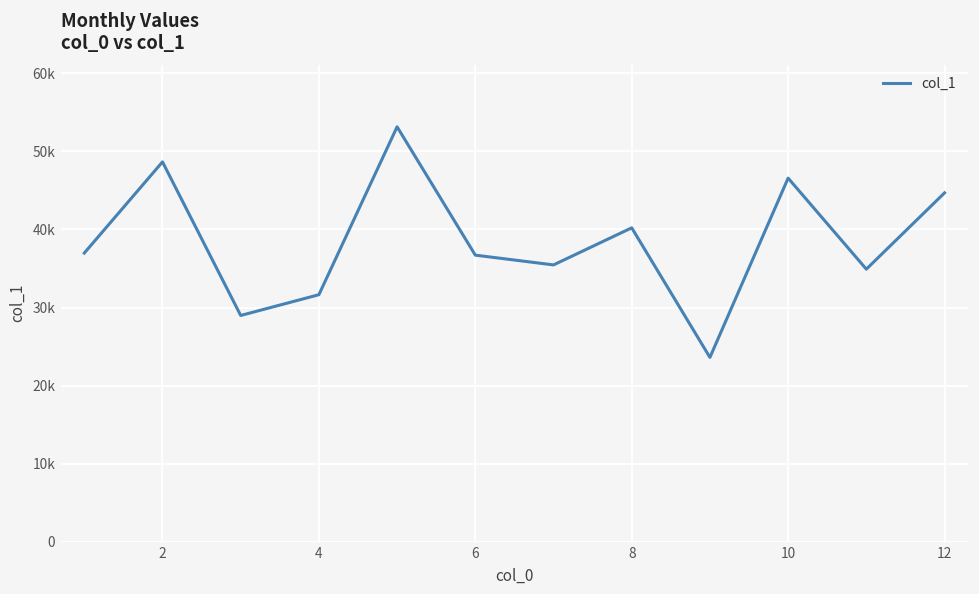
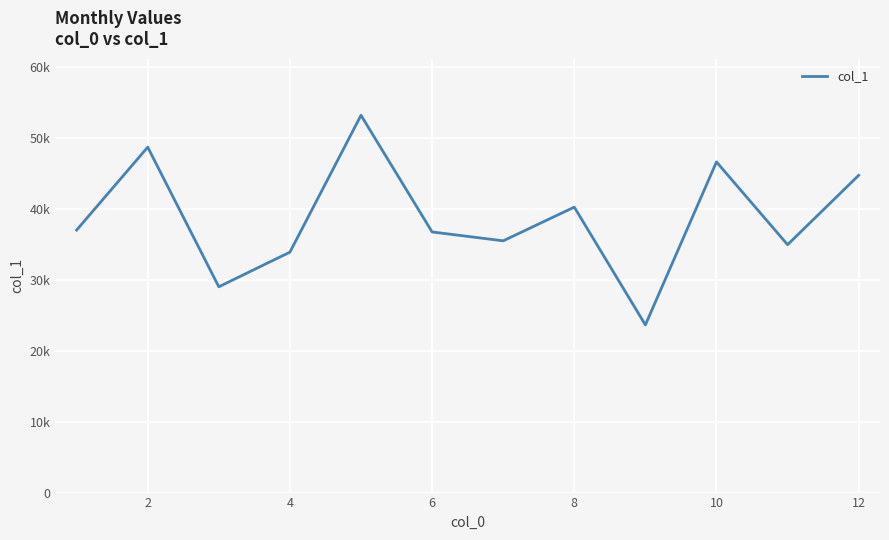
  {
    "2": 49000,
-   "4": 32000,
+   "4": 34000,
    "6": 37000,
    "8": 40000,
    "10": 47000,
    "12": 45000
  }
